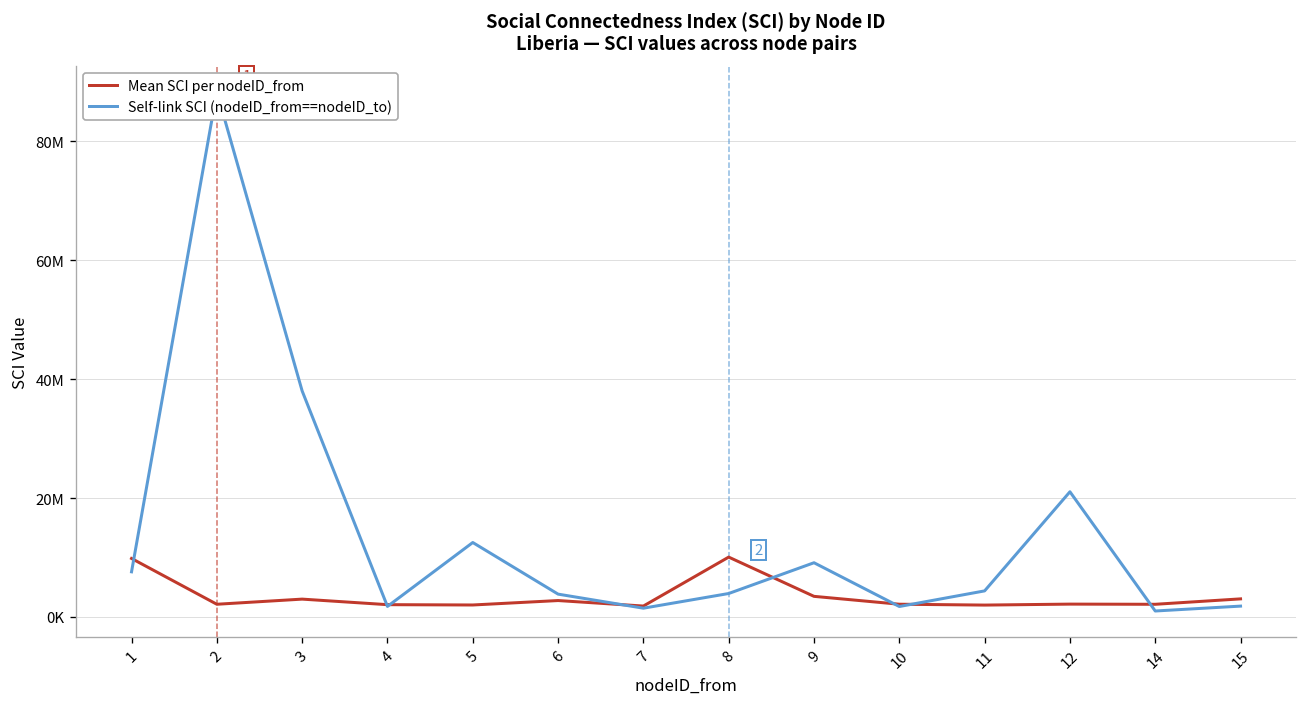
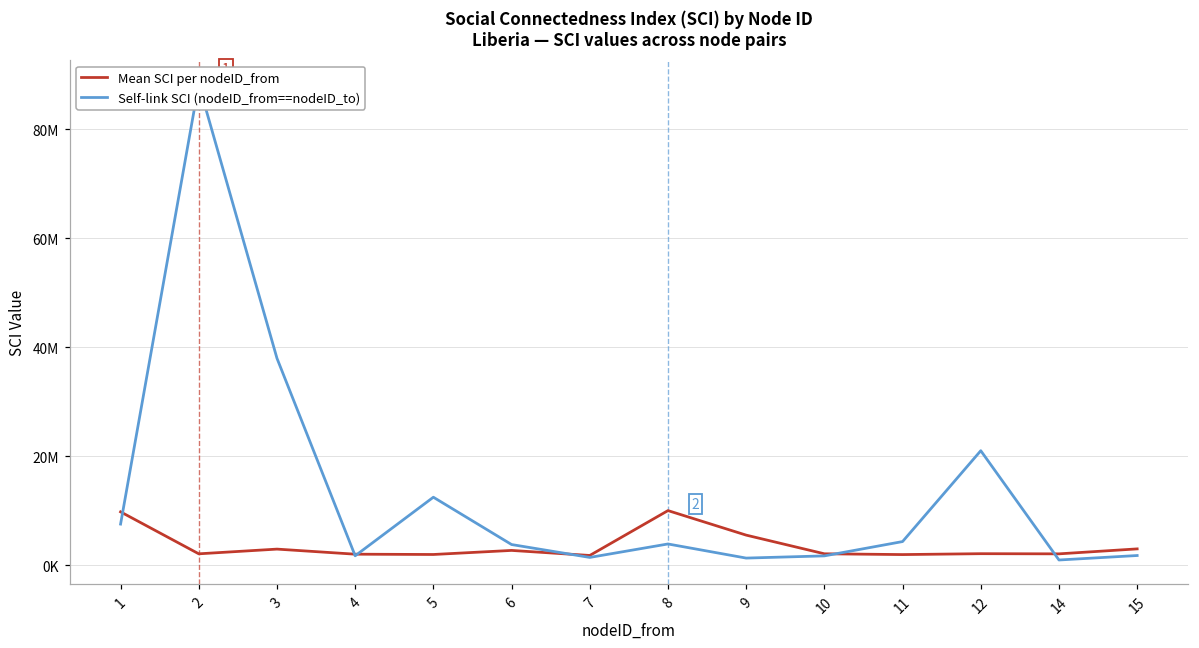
  {
    "Mean SCI per nodeID_from": {
      "1": 10000000,
      "2": 2000000,
      "3": 3000000,
      "5": 2000000,
      "6": 3000000,
-     "9": 3000000,
+     "9": 6000000,
      "11": 2000000,
      "12": 2000000,
      "14": 2000000,
      "15": 3000000
    },
    "Self-link SCI (nodeID_from==nodeID_to)": {
      "1": 8000000,
      "3": 38000000,
      "5": 13000000,
      "6": 4000000,
      "8": 4000000,
-     "9": 9000000,
+     "9": 1000000,
      "11": 4000000,
      "12": 21000000,
      "14": 1000000,
      "15": 2000000
    }
  }
